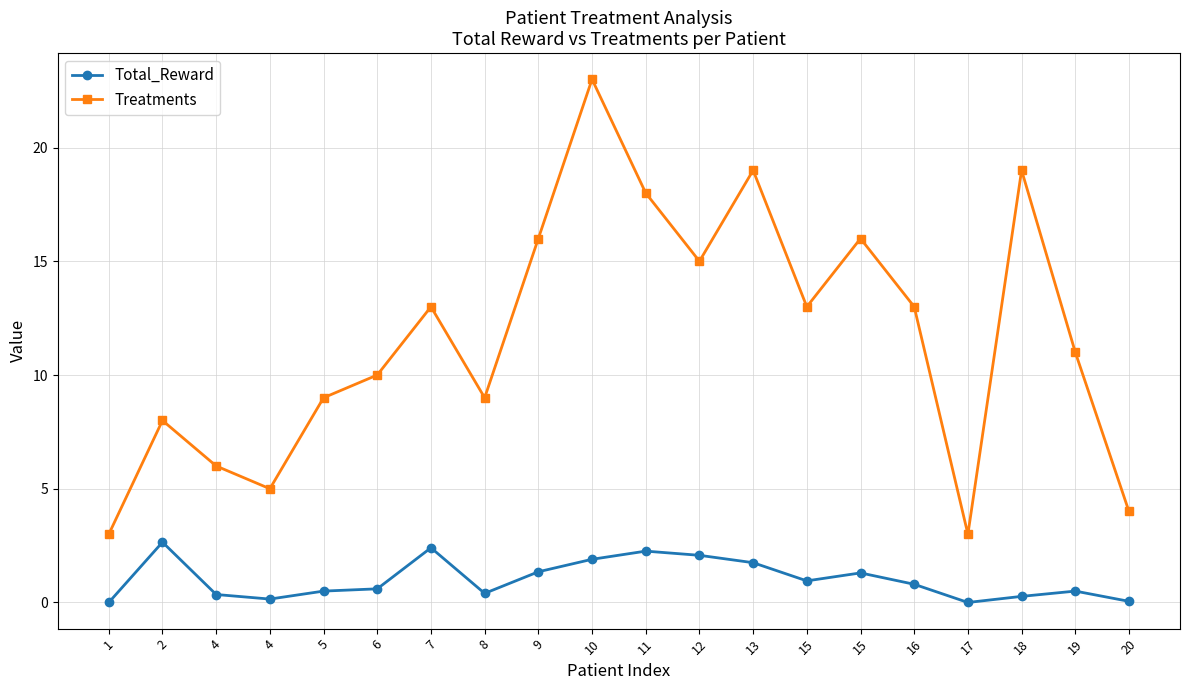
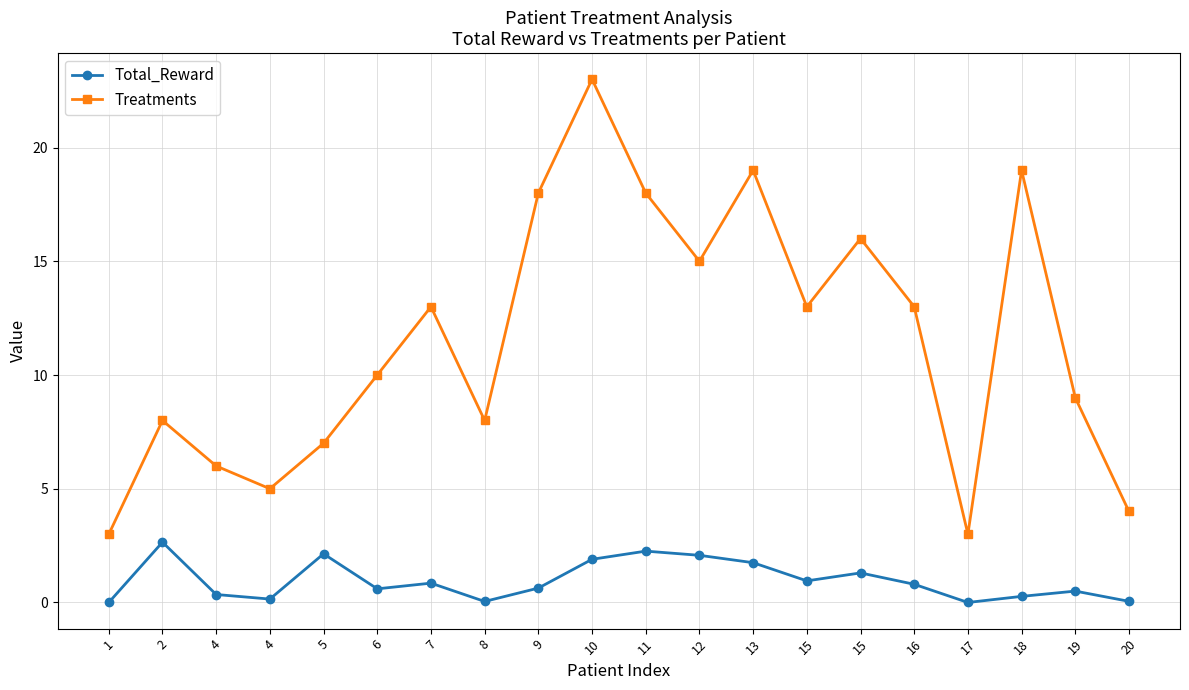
  {
    "Total_Reward": {
      "1": 0.0,
      "2": 2.7,
-     "5": 0.5,
+     "5": 2.1,
      "6": 0.6,
-     "7": 2.4,
-     "8": 0.4,
-     "9": 1.3,
+     "7": 0.8,
+     "8": 0.0,
+     "9": 0.6,
      "10": 1.9,
      "11": 2.3,
      "12": 2.1,
      "13": 1.7,
      "16": 0.8,
      "17": 0.0,
      "18": 0.3,
      "19": 0.5,
      "20": 0.1
    },
    "Treatments": {
      "1": 3,
      "2": 8,
-     "5": 9,
+     "5": 7,
      "6": 10,
      "7": 13,
-     "8": 9,
-     "9": 16,
+     "8": 8,
+     "9": 18,
      "10": 23,
      "11": 18,
      "12": 15,
      "13": 19,
      "16": 13,
      "17": 3,
      "18": 19,
-     "19": 11,
+     "19": 9,
      "20": 4
    }
  }
